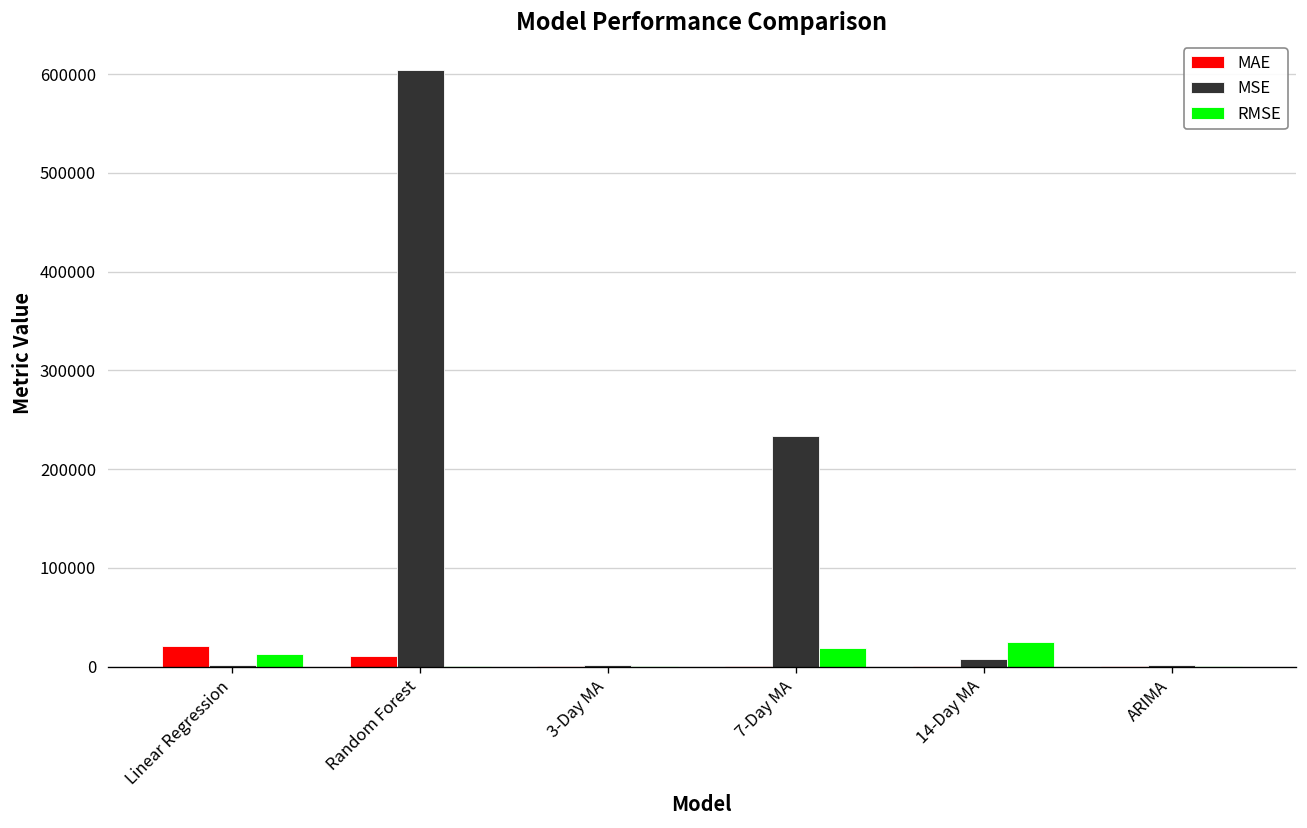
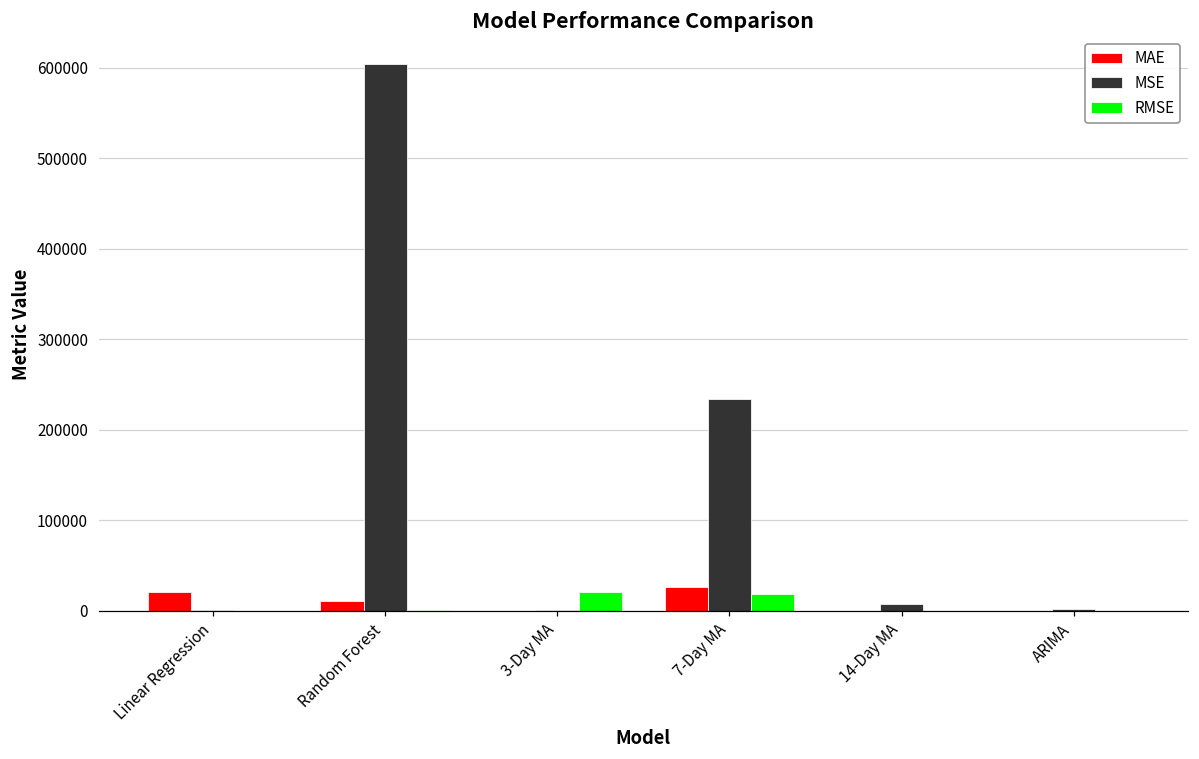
  {
    "MAE": {
      "Linear Regression": 20000,
      "Random Forest": 10000,
-     "7-Day MA": 0
+     "7-Day MA": 30000
    },
    "MSE": {
      "Random Forest": 600000,
      "7-Day MA": 230000,
      "14-Day MA": 10000
    },
    "RMSE": {
-     "Linear Regression": 10000,
-     "3-Day MA": 0,
+     "Linear Regression": 0,
+     "3-Day MA": 20000,
      "7-Day MA": 20000,
-     "14-Day MA": 20000
+     "14-Day MA": 0
    }
  }
